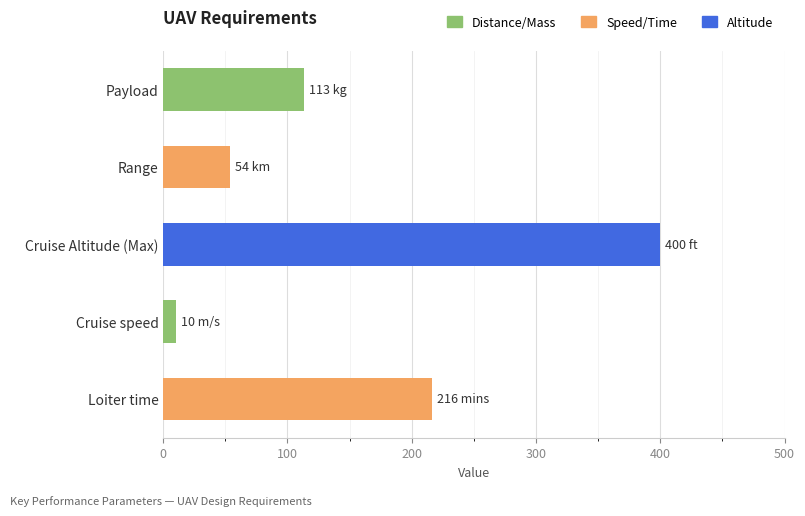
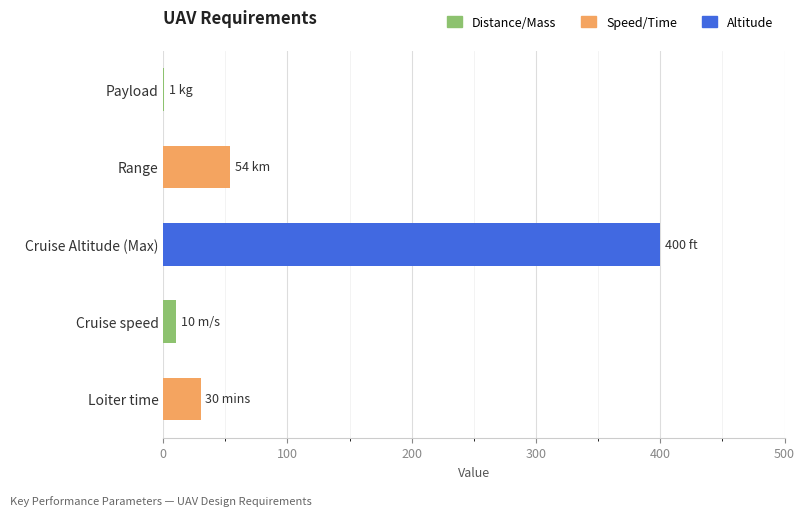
  {
-   "Payload": 113,
+   "Payload": 1,
    "Range": 54,
    "Cruise Altitude (Max)": 400,
    "Cruise speed": 10,
-   "Loiter time": 216
+   "Loiter time": 30
  }
